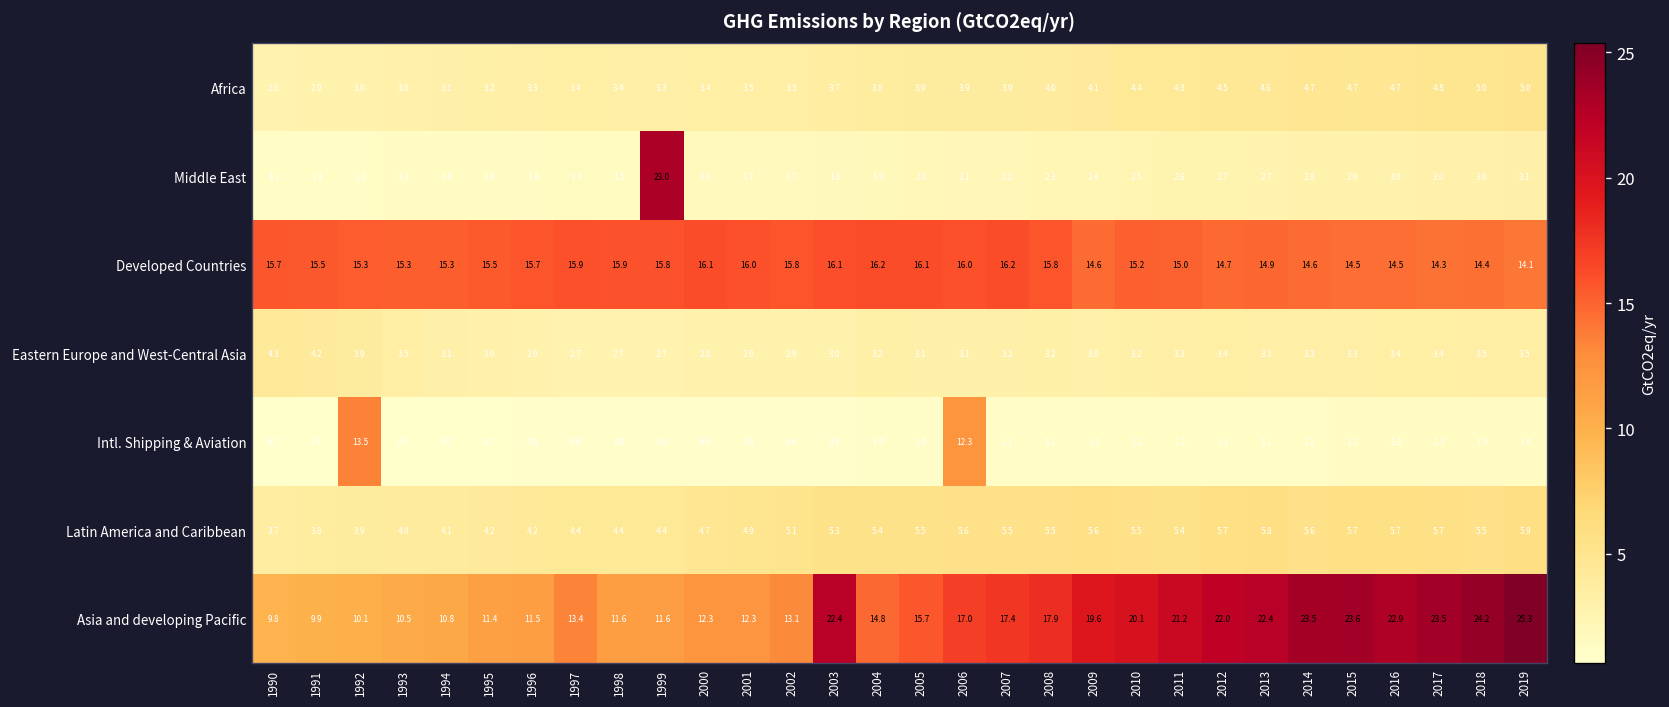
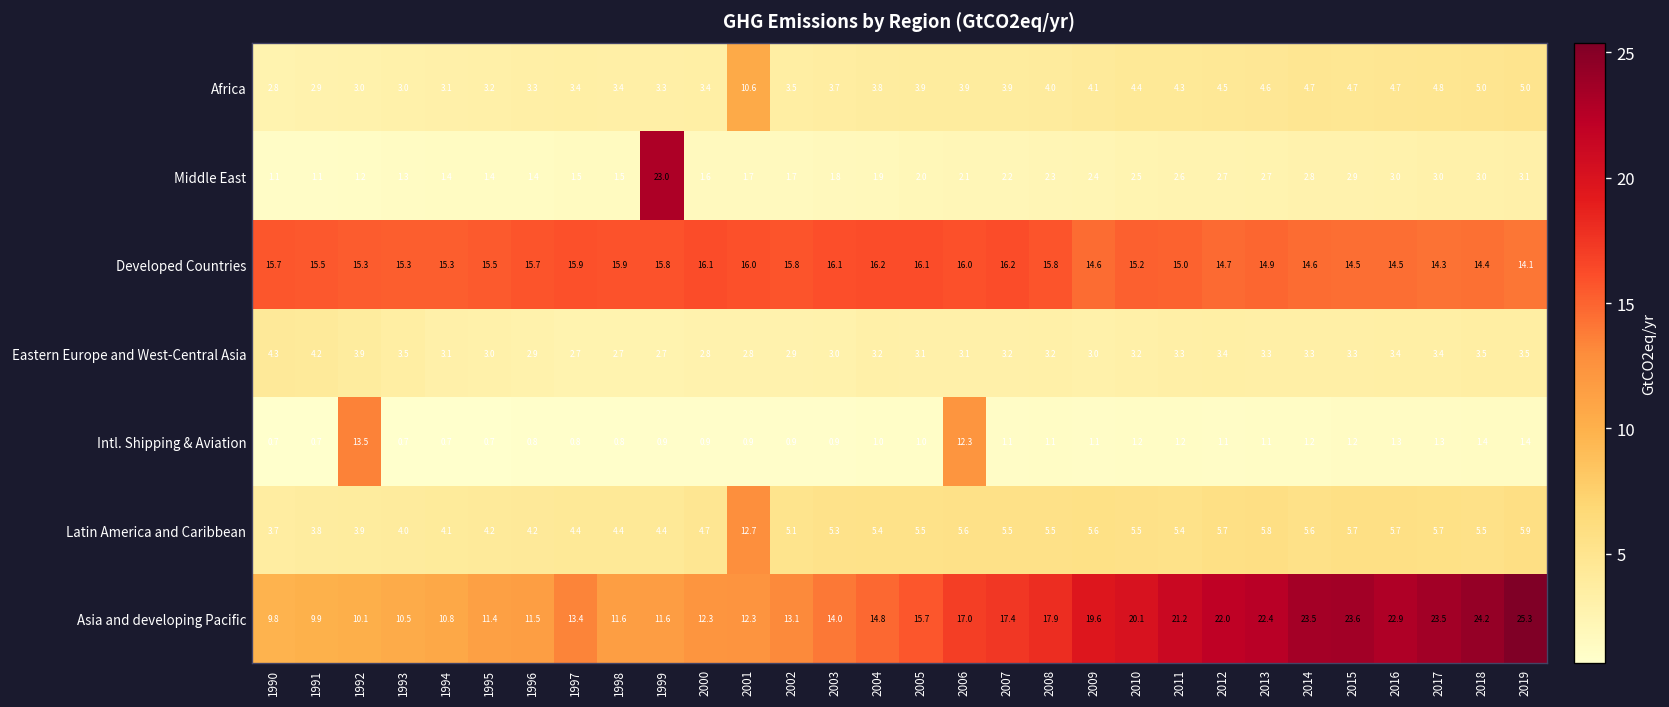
  {
    "Africa": {
      "1990": 2.8,
      "1991": 2.9,
      "1992": 3.0,
      "1993": 3.0,
      "1994": 3.1,
      "1995": 3.2,
      "1996": 3.3,
      "1997": 3.4,
      "1998": 3.4,
      "1999": 3.3,
      "2000": 3.4,
-     "2001": 3.5,
+     "2001": 10.6,
      "2002": 3.5,
      "2003": 3.7,
      "2004": 3.8,
      "2005": 3.9,
      "2006": 3.9,
      "2007": 3.9,
      "2008": 4.0,
      "2009": 4.1,
      "2010": 4.4,
      "2011": 4.3,
      "2012": 4.5,
      "2013": 4.6,
      "2014": 4.7,
      "2015": 4.7,
      "2016": 4.7,
      "2017": 4.8,
      "2018": 5.0,
      "2019": 5.0
    },
    "Latin America and Caribbean": {
      "1990": 3.7,
      "1991": 3.8,
      "1992": 3.9,
      "1993": 4.0,
      "1994": 4.1,
      "1995": 4.2,
      "1996": 4.2,
      "1997": 4.4,
      "1998": 4.4,
      "1999": 4.4,
      "2000": 4.7,
-     "2001": 4.9,
+     "2001": 12.7,
      "2002": 5.1,
      "2003": 5.3,
      "2004": 5.4,
      "2005": 5.5,
      "2006": 5.6,
      "2007": 5.5,
      "2008": 5.5,
      "2009": 5.6,
      "2010": 5.5,
      "2011": 5.4,
      "2012": 5.7,
      "2013": 5.8,
      "2014": 5.6,
      "2015": 5.7,
      "2016": 5.7,
      "2017": 5.7,
      "2018": 5.5,
      "2019": 5.9
    },
    "Asia and developing Pacific": {
      "1990": 9.8,
      "1991": 9.9,
      "1992": 10.1,
      "1993": 10.5,
      "1994": 10.8,
      "1995": 11.4,
      "1996": 11.5,
      "1997": 13.4,
      "1998": 11.6,
      "1999": 11.6,
      "2000": 12.3,
      "2001": 12.3,
      "2002": 13.1,
-     "2003": 22.4,
+     "2003": 14.0,
      "2004": 14.8,
      "2005": 15.7,
      "2006": 17.0,
      "2007": 17.4,
      "2008": 17.9,
      "2009": 19.6,
      "2010": 20.1,
      "2011": 21.2,
      "2012": 22.0,
      "2013": 22.4,
      "2014": 23.5,
      "2015": 23.6,
      "2016": 22.9,
      "2017": 23.5,
      "2018": 24.2,
      "2019": 25.3
    }
  }
